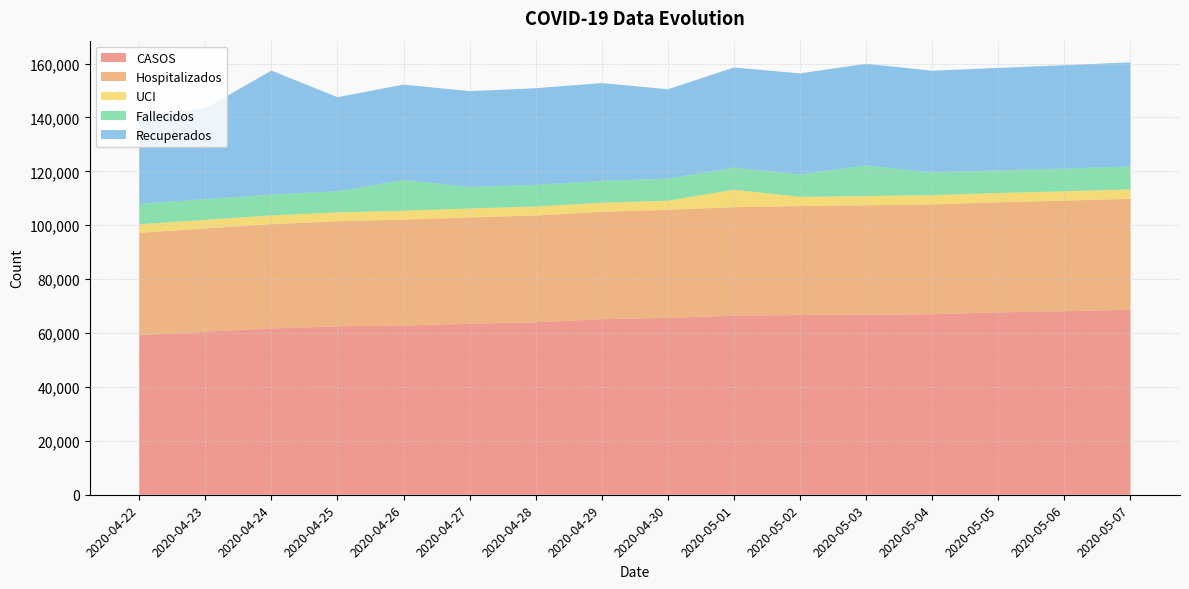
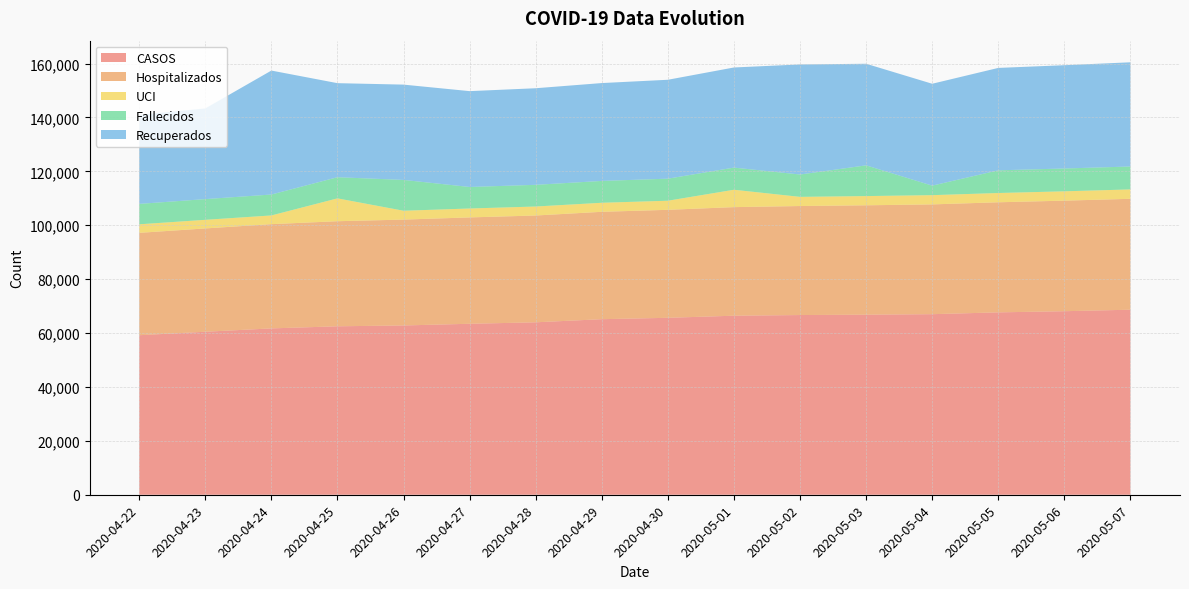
  {
    "UCI": {
      "2020-04-22": "3,000",
      "2020-04-23": "3,000",
      "2020-04-24": "3,000",
-     "2020-04-25": "3,000",
+     "2020-04-25": "8,000",
      "2020-04-26": "3,000",
      "2020-04-27": "3,000",
      "2020-04-28": "3,000",
      "2020-04-29": "3,000",
      "2020-04-30": "3,000",
      "2020-05-01": "6,000",
      "2020-05-02": "3,000",
      "2020-05-03": "3,000",
      "2020-05-04": "3,000",
      "2020-05-05": "3,000",
      "2020-05-06": "3,000",
      "2020-05-07": "3,000"
    },
    "Fallecidos": {
      "2020-04-22": "8,000",
      "2020-04-23": "8,000",
      "2020-04-24": "8,000",
      "2020-04-25": "8,000",
      "2020-04-26": "11,000",
      "2020-04-27": "8,000",
      "2020-04-28": "8,000",
      "2020-04-29": "8,000",
      "2020-04-30": "8,000",
      "2020-05-01": "8,000",
      "2020-05-02": "8,000",
      "2020-05-03": "11,000",
-     "2020-05-04": "8,000",
+     "2020-05-04": "4,000",
      "2020-05-05": "8,000",
      "2020-05-06": "8,000",
      "2020-05-07": "9,000"
    },
    "Recuperados": {
      "2020-04-24": "46,000",
      "2020-04-25": "35,000",
      "2020-04-26": "35,000",
      "2020-04-27": "36,000",
      "2020-04-28": "36,000",
      "2020-04-29": "36,000",
-     "2020-04-30": "33,000",
+     "2020-04-30": "37,000",
      "2020-05-01": "37,000",
-     "2020-05-02": "38,000",
+     "2020-05-02": "41,000",
      "2020-05-03": "38,000",
      "2020-05-04": "38,000",
      "2020-05-05": "38,000",
      "2020-05-06": "38,000",
      "2020-05-07": "39,000"
    }
  }
